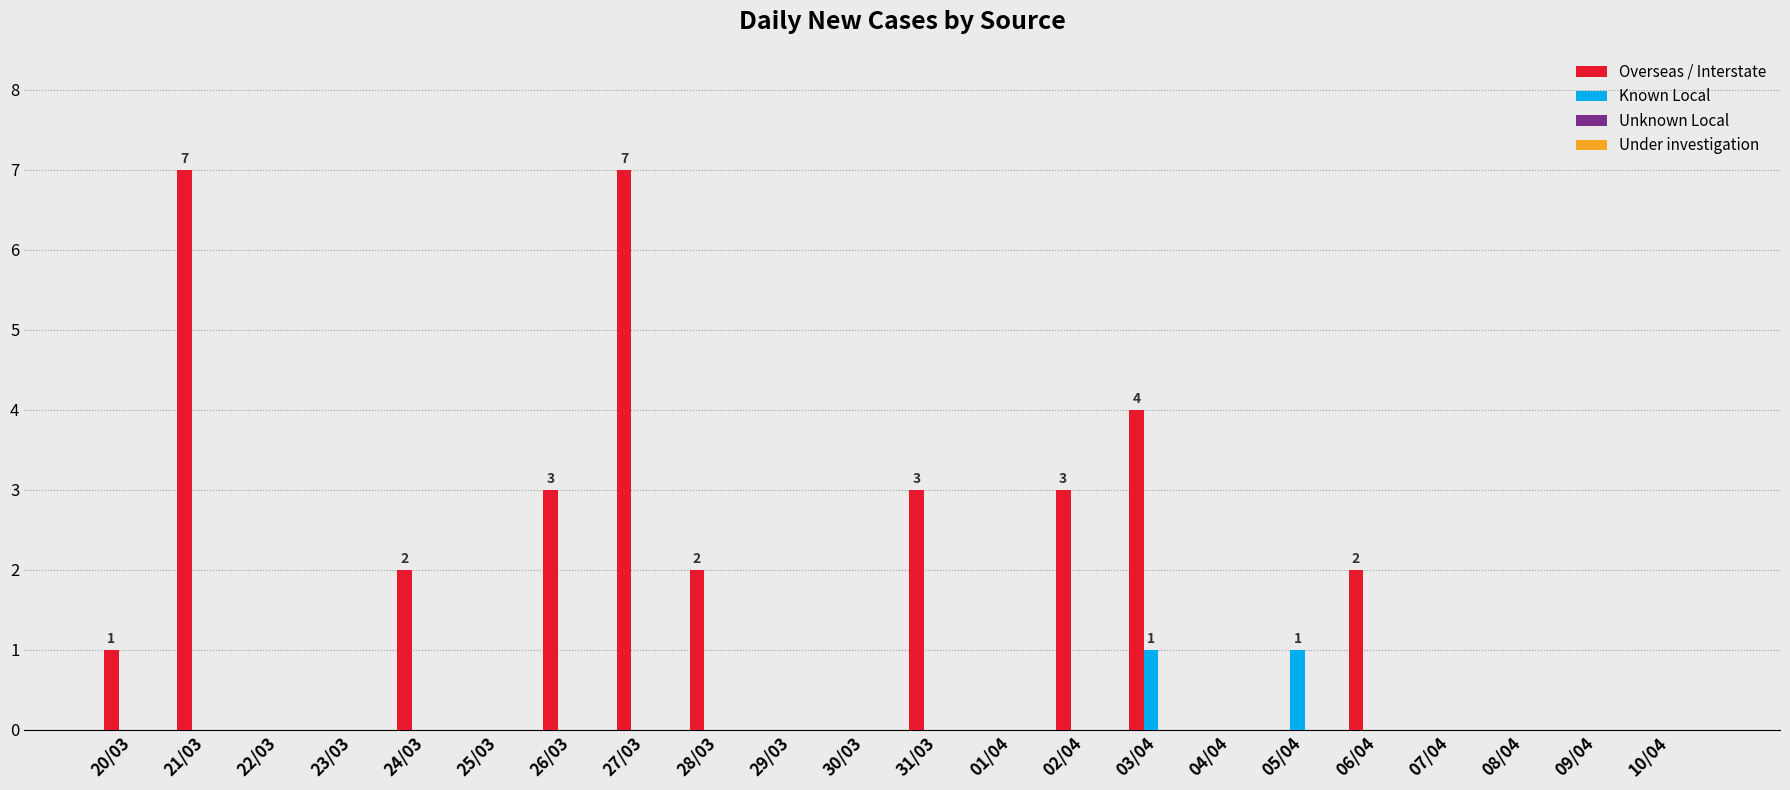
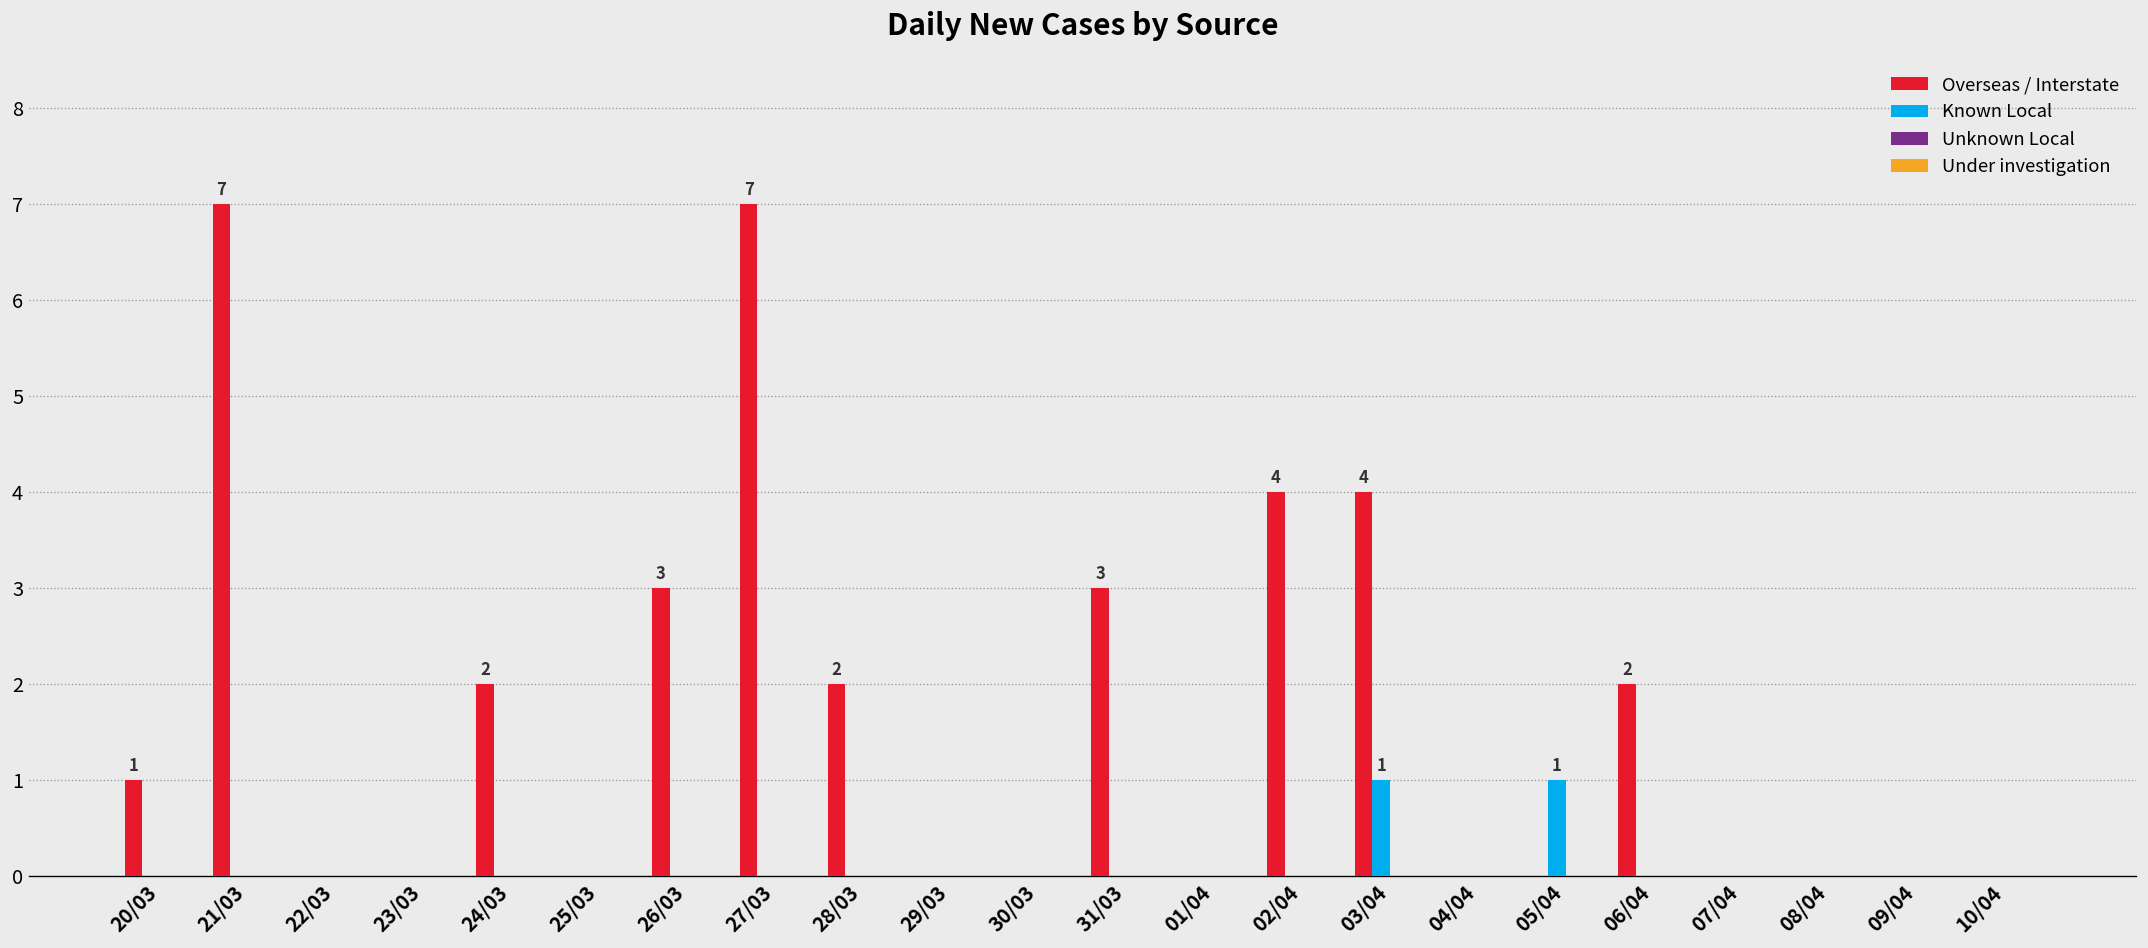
  {
    "Overseas / Interstate": {
      "20/03": 1,
      "21/03": 7,
      "24/03": 2,
      "26/03": 3,
      "27/03": 7,
      "28/03": 2,
      "31/03": 3,
-     "02/04": 3,
+     "02/04": 4,
      "03/04": 4,
      "06/04": 2
    },
    "Known Local": {
      "03/04": 1,
      "05/04": 1
    },
    "Unknown Local": {
      "20/03": 0.0,
      "21/03": 0.0,
      "22/03": 0.0,
      "23/03": 0.0,
      "24/03": 0.0,
      "25/03": 0.0,
      "26/03": 0.0,
      "27/03": 0.0,
      "28/03": 0.0,
      "29/03": 0.0,
      "30/03": 0.0,
      "31/03": 0.0,
      "01/04": 0.0,
      "02/04": 0.0,
      "03/04": 0.0,
      "04/04": 0.0,
      "05/04": 0.0,
      "06/04": 0.0,
      "07/04": 0.0,
      "08/04": 0.0,
      "09/04": 0.0,
      "10/04": 0.0
    },
    "Under investigation": {
      "20/03": 0.0,
      "21/03": 0.0,
      "22/03": 0.0,
      "23/03": 0.0,
      "24/03": 0.0,
      "25/03": 0.0,
      "26/03": 0.0,
      "27/03": 0.0,
      "28/03": 0.0,
      "29/03": 0.0,
      "30/03": 0.0,
      "31/03": 0.0,
      "01/04": 0.0,
      "02/04": 0.0,
      "03/04": 0.0,
      "04/04": 0.0,
      "05/04": 0.0,
      "06/04": 0.0,
      "07/04": 0.0,
      "08/04": 0.0,
      "09/04": 0.0,
      "10/04": 0.0
    }
  }
